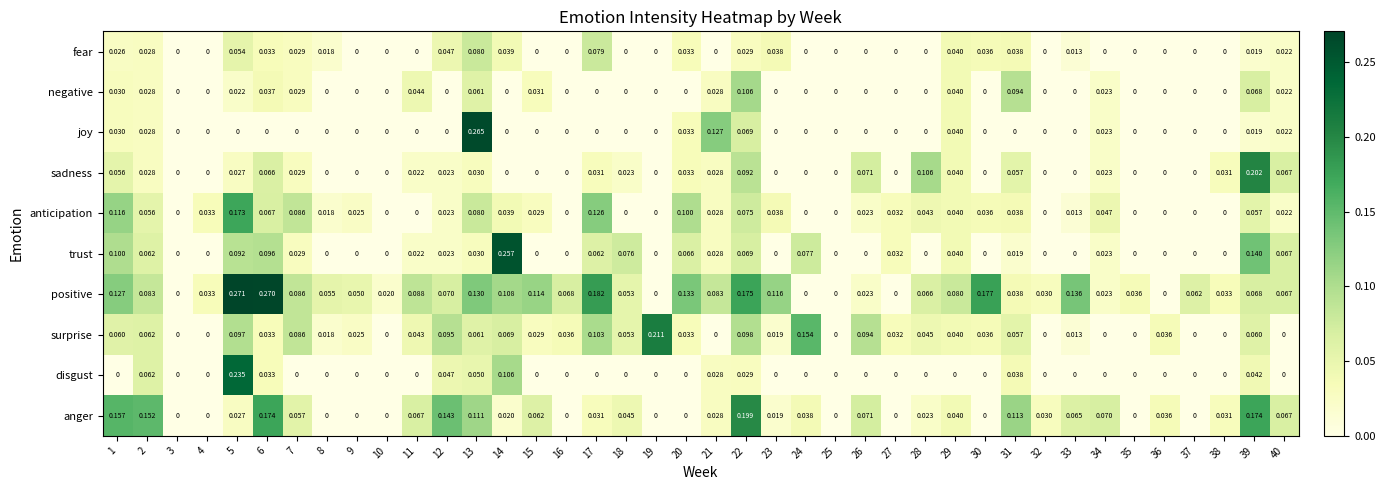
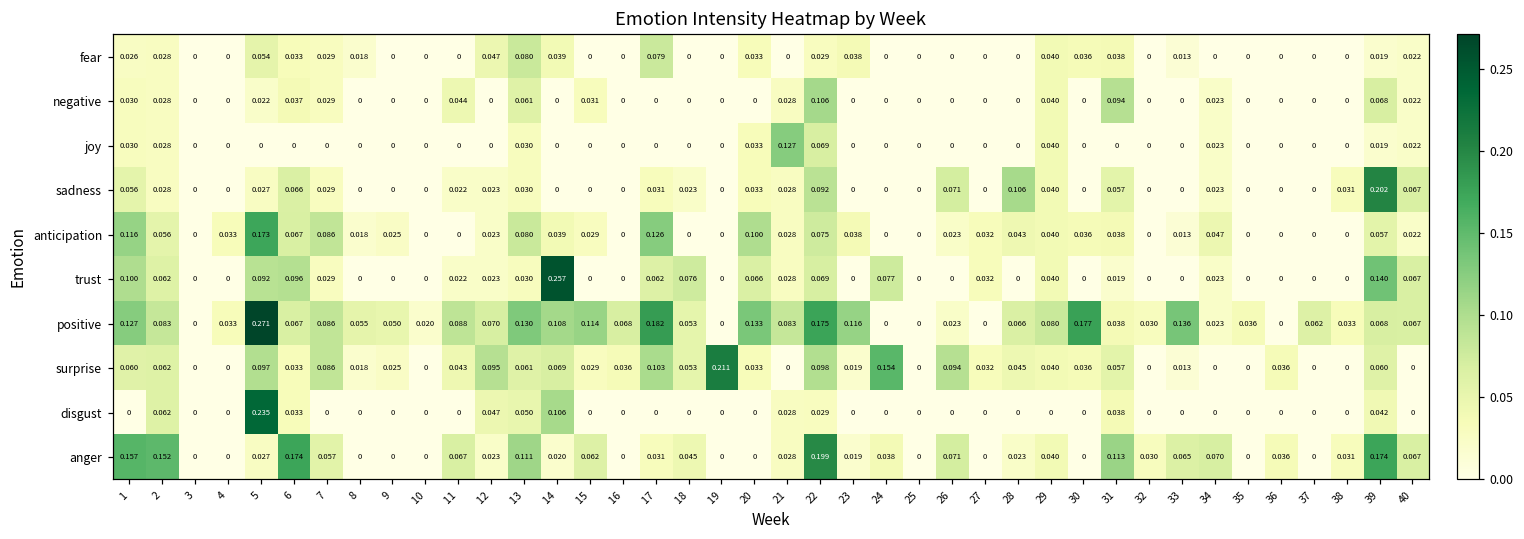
  {
    "joy": {
      "1": 0.030,
      "2": 0.028,
      "3": 0,
      "4": 0,
      "5": 0,
      "6": 0,
      "7": 0,
      "8": 0,
      "9": 0,
      "10": 0,
      "11": 0,
      "12": 0,
-     "13": 0.265,
+     "13": 0.030,
      "14": 0,
      "15": 0,
      "16": 0,
      "17": 0,
      "18": 0,
      "19": 0,
      "20": 0.033,
      "21": 0.127,
      "22": 0.069,
      "23": 0,
      "24": 0,
      "25": 0,
      "26": 0,
      "27": 0,
      "28": 0,
      "29": 0.040,
      "30": 0,
      "31": 0,
      "32": 0,
      "33": 0,
      "34": 0.023,
      "35": 0,
      "36": 0,
      "37": 0,
      "38": 0,
      "39": 0.019,
      "40": 0.022
    },
    "positive": {
      "1": 0.127,
      "2": 0.083,
      "3": 0,
      "4": 0.033,
      "5": 0.271,
-     "6": 0.270,
+     "6": 0.067,
      "7": 0.086,
      "8": 0.055,
      "9": 0.050,
      "10": 0.020,
      "11": 0.088,
      "12": 0.070,
      "13": 0.130,
      "14": 0.108,
      "15": 0.114,
      "16": 0.068,
      "17": 0.182,
      "18": 0.053,
      "19": 0,
      "20": 0.133,
      "21": 0.083,
      "22": 0.175,
      "23": 0.116,
      "24": 0,
      "25": 0,
      "26": 0.023,
      "27": 0,
      "28": 0.066,
      "29": 0.080,
      "30": 0.177,
      "31": 0.038,
      "32": 0.030,
      "33": 0.136,
      "34": 0.023,
      "35": 0.036,
      "36": 0,
      "37": 0.062,
      "38": 0.033,
      "39": 0.068,
      "40": 0.067
    },
    "anger": {
      "1": 0.157,
      "2": 0.152,
      "3": 0,
      "4": 0,
      "5": 0.027,
      "6": 0.174,
      "7": 0.057,
      "8": 0,
      "9": 0,
      "10": 0,
      "11": 0.067,
-     "12": 0.143,
+     "12": 0.023,
      "13": 0.111,
      "14": 0.020,
      "15": 0.062,
      "16": 0,
      "17": 0.031,
      "18": 0.045,
      "19": 0,
      "20": 0,
      "21": 0.028,
      "22": 0.199,
      "23": 0.019,
      "24": 0.038,
      "25": 0,
      "26": 0.071,
      "27": 0,
      "28": 0.023,
      "29": 0.040,
      "30": 0,
      "31": 0.113,
      "32": 0.030,
      "33": 0.065,
      "34": 0.070,
      "35": 0,
      "36": 0.036,
      "37": 0,
      "38": 0.031,
      "39": 0.174,
      "40": 0.067
    }
  }
